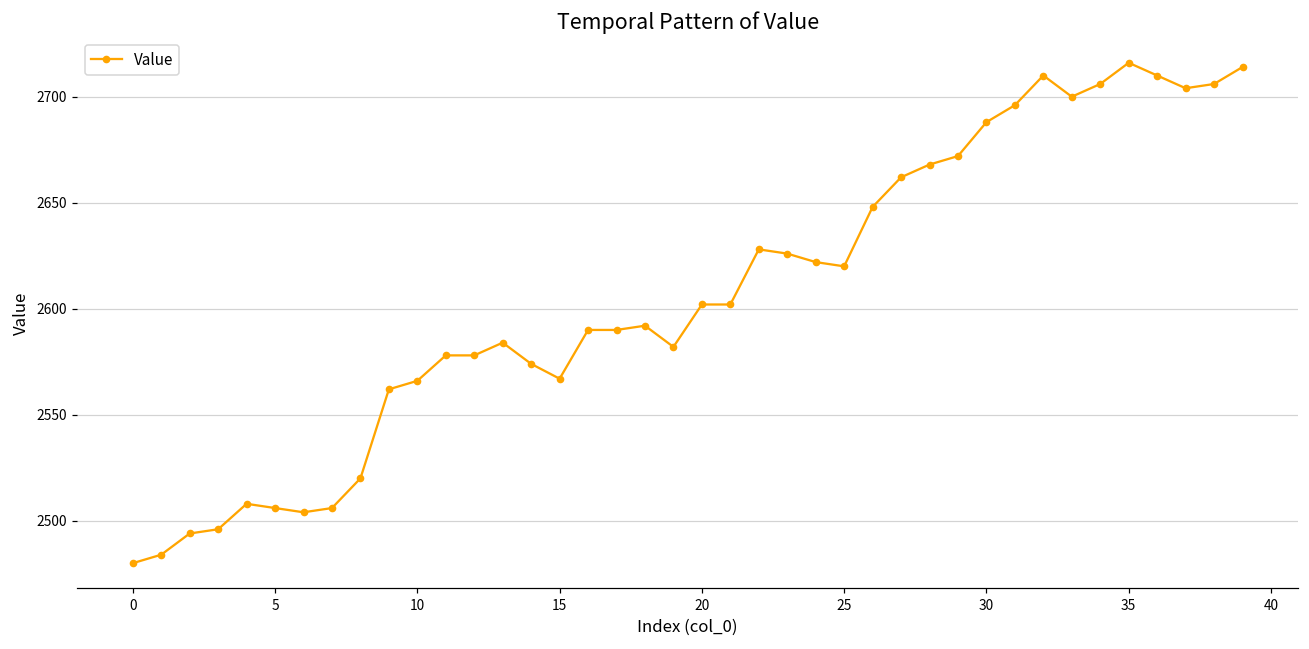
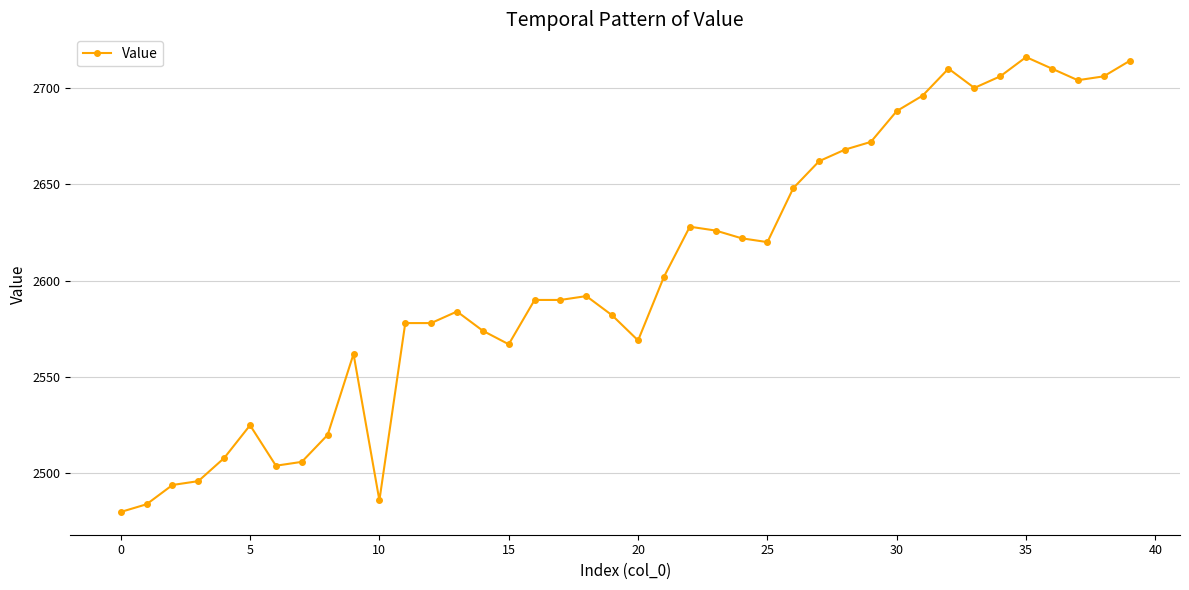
  {
    "0": 2480,
-   "5": 2506,
-   "10": 2566,
+   "5": 2525,
+   "10": 2486,
    "15": 2567,
-   "20": 2602,
+   "20": 2569,
    "25": 2620,
    "30": 2688,
    "35": 2716
  }
